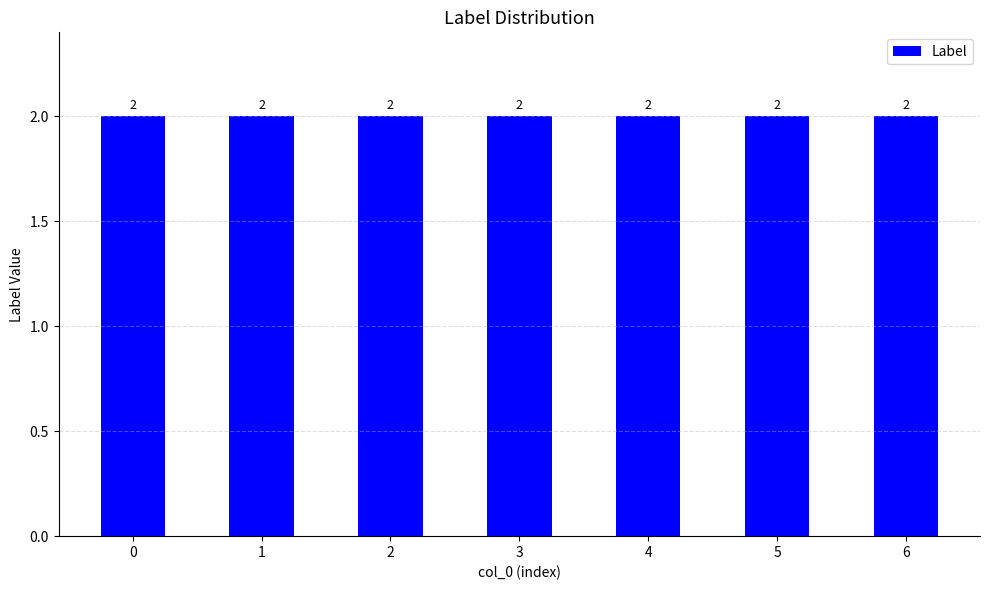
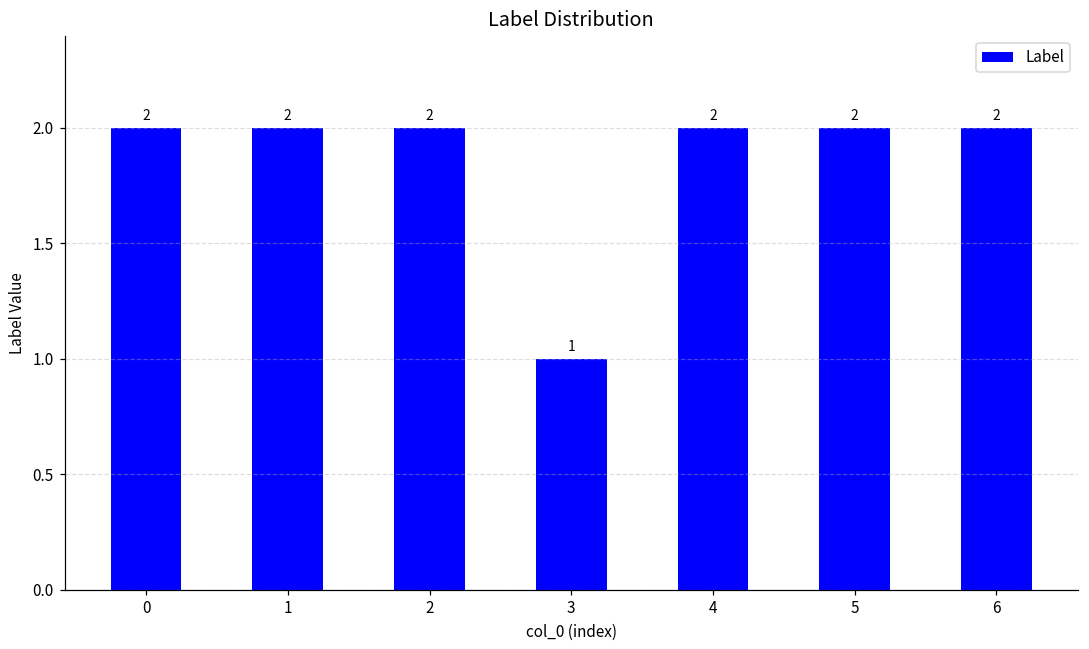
  {
    "0": 2,
    "1": 2,
    "2": 2,
-   "3": 2,
+   "3": 1,
    "4": 2,
    "5": 2,
    "6": 2
  }
